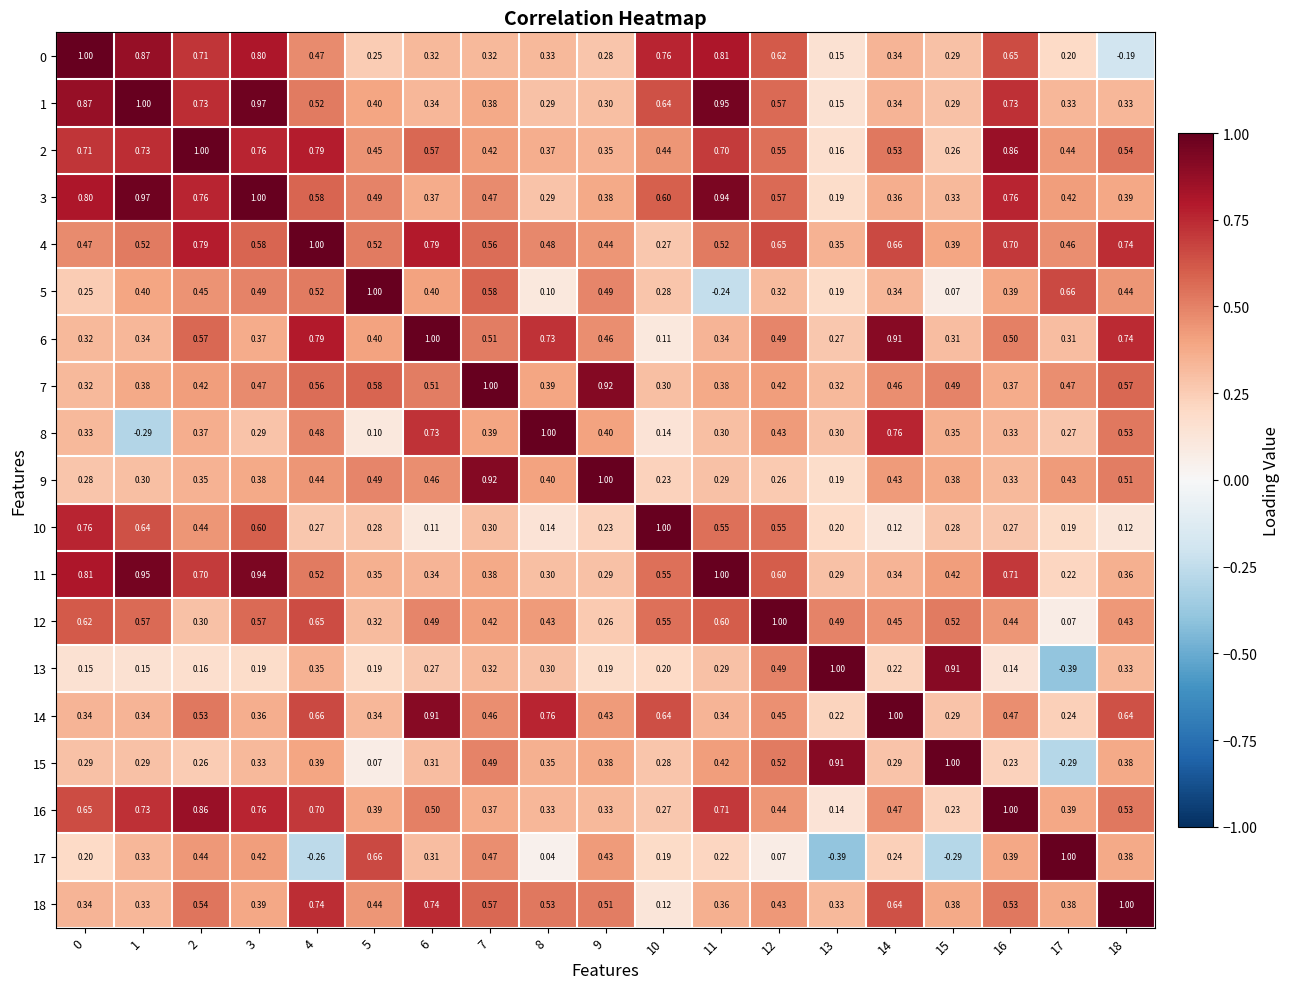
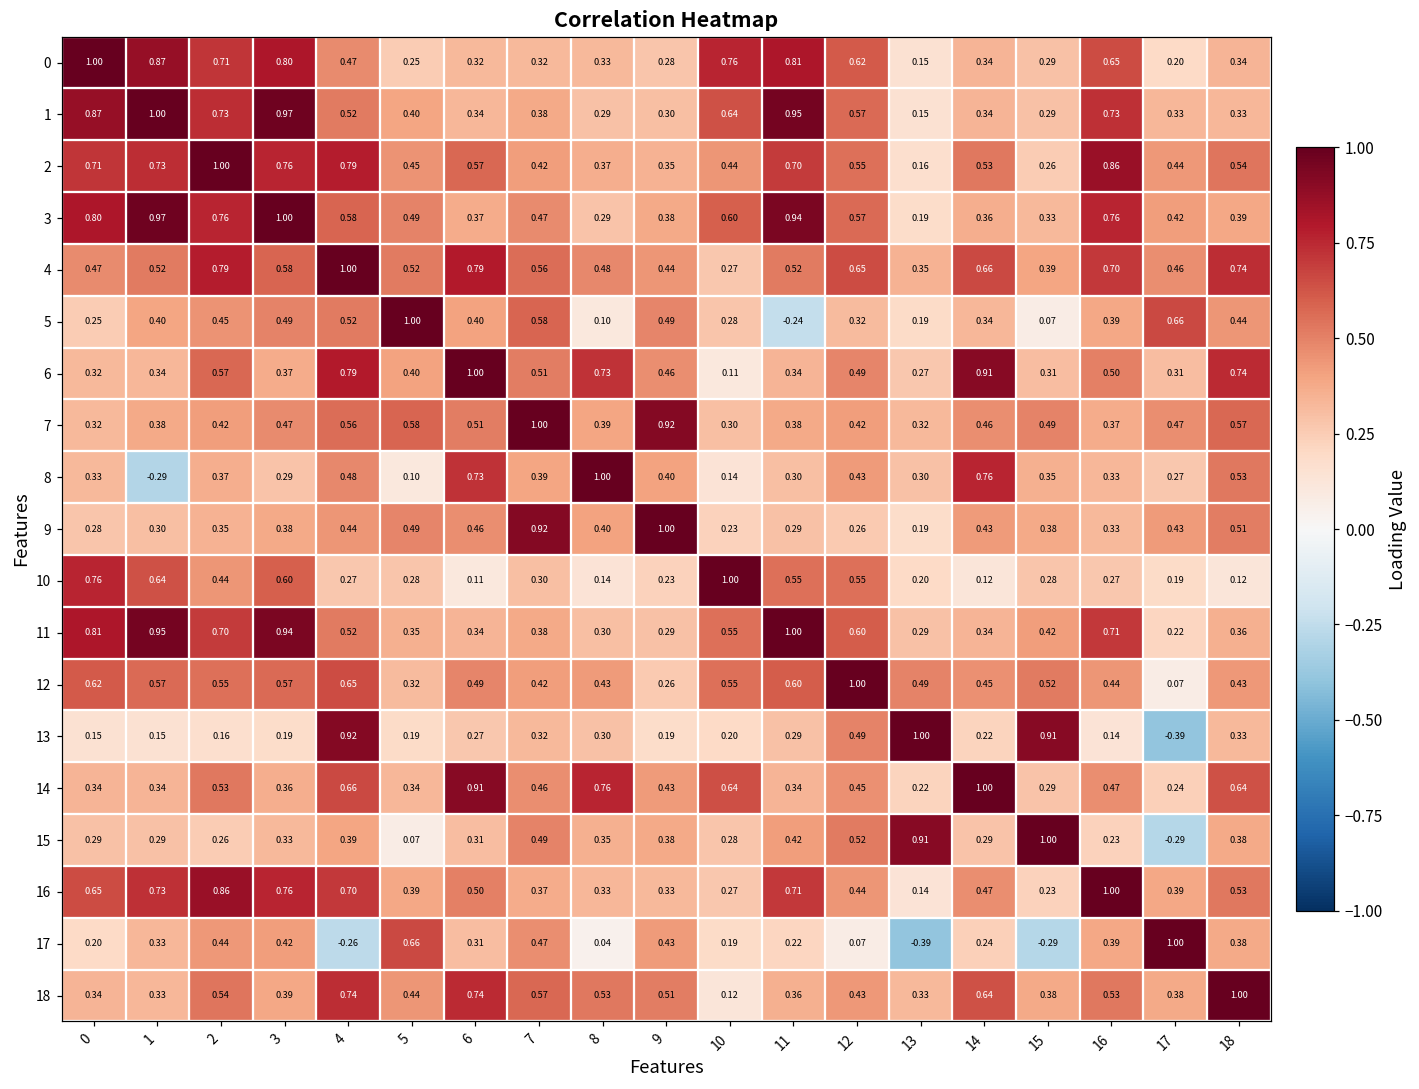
  {
    "0": {
      "0": 1.00,
      "1": 0.87,
      "2": 0.71,
      "3": 0.80,
      "4": 0.47,
      "5": 0.25,
      "6": 0.32,
      "7": 0.32,
      "8": 0.33,
      "9": 0.28,
      "10": 0.76,
      "11": 0.81,
      "12": 0.62,
      "13": 0.15,
      "14": 0.34,
      "15": 0.29,
      "16": 0.65,
      "17": 0.20,
-     "18": -0.19
+     "18": 0.34
    },
    "12": {
      "0": 0.62,
      "1": 0.57,
-     "2": 0.30,
+     "2": 0.55,
      "3": 0.57,
      "4": 0.65,
      "5": 0.32,
      "6": 0.49,
      "7": 0.42,
      "8": 0.43,
      "9": 0.26,
      "10": 0.55,
      "11": 0.60,
      "12": 1.00,
      "13": 0.49,
      "14": 0.45,
      "15": 0.52,
      "16": 0.44,
      "17": 0.07,
      "18": 0.43
    },
    "13": {
      "0": 0.15,
      "1": 0.15,
      "2": 0.16,
      "3": 0.19,
-     "4": 0.35,
+     "4": 0.92,
      "5": 0.19,
      "6": 0.27,
      "7": 0.32,
      "8": 0.30,
      "9": 0.19,
      "10": 0.20,
      "11": 0.29,
      "12": 0.49,
      "13": 1.00,
      "14": 0.22,
      "15": 0.91,
      "16": 0.14,
      "17": -0.39,
      "18": 0.33
    }
  }
